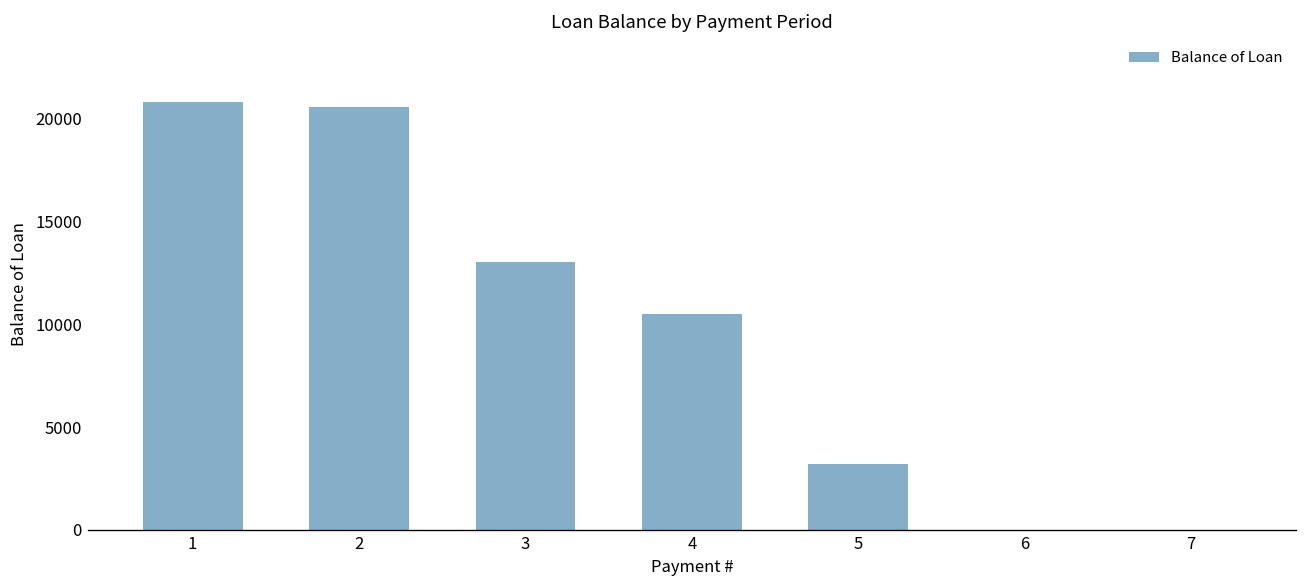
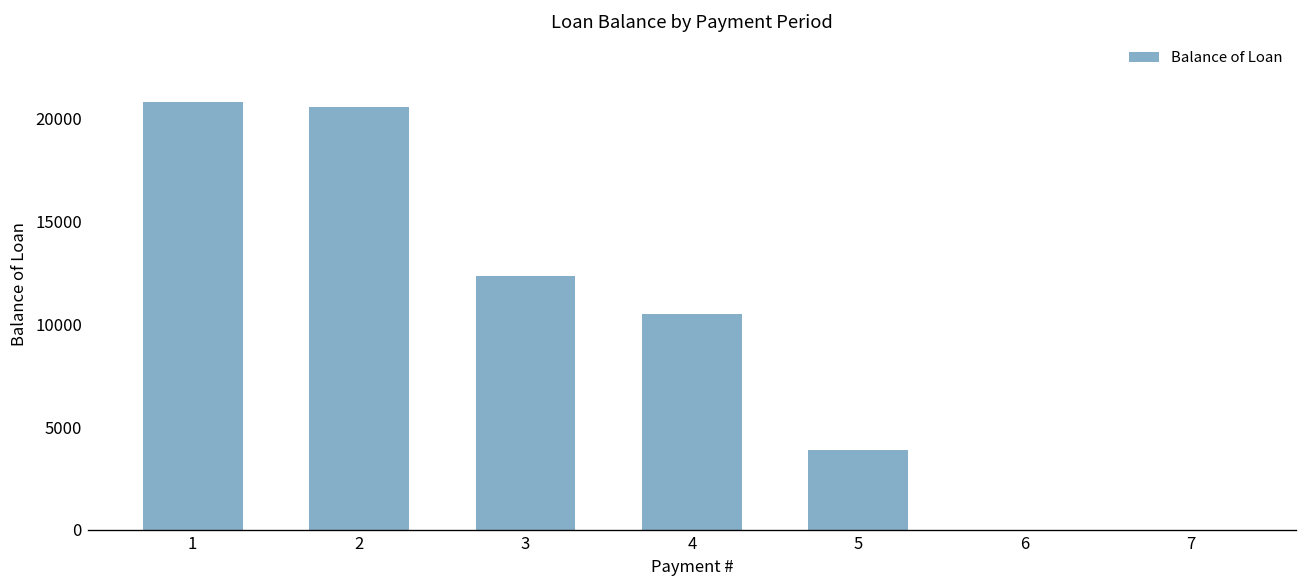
  {
    "1": 20800,
    "2": 20600,
-   "3": 13000,
+   "3": 12300,
    "4": 10500,
-   "5": 3200,
+   "5": 3900,
    "6": 0,
    "7": 0
  }
